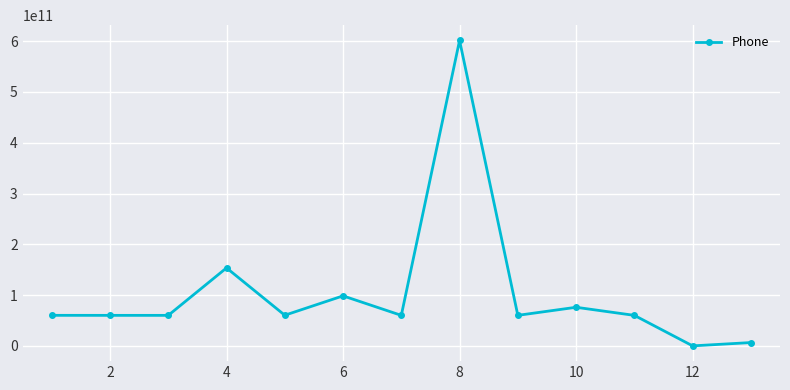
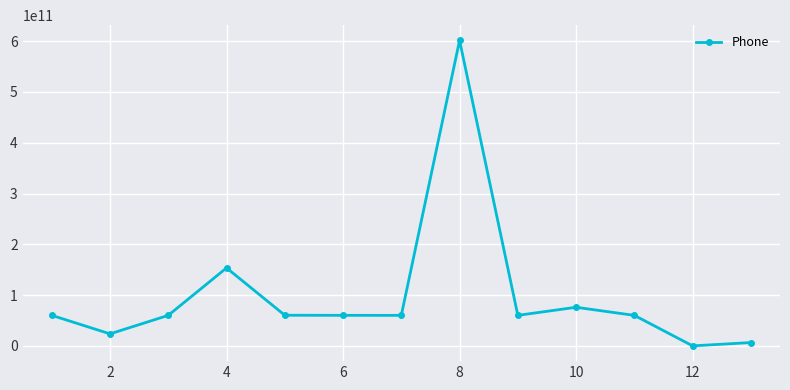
  {
-   "2": 60000000000,
+   "2": 20000000000,
    "4": 150000000000,
-   "6": 100000000000,
+   "6": 60000000000,
    "8": 600000000000,
    "10": 80000000000,
    "12": 0
  }
